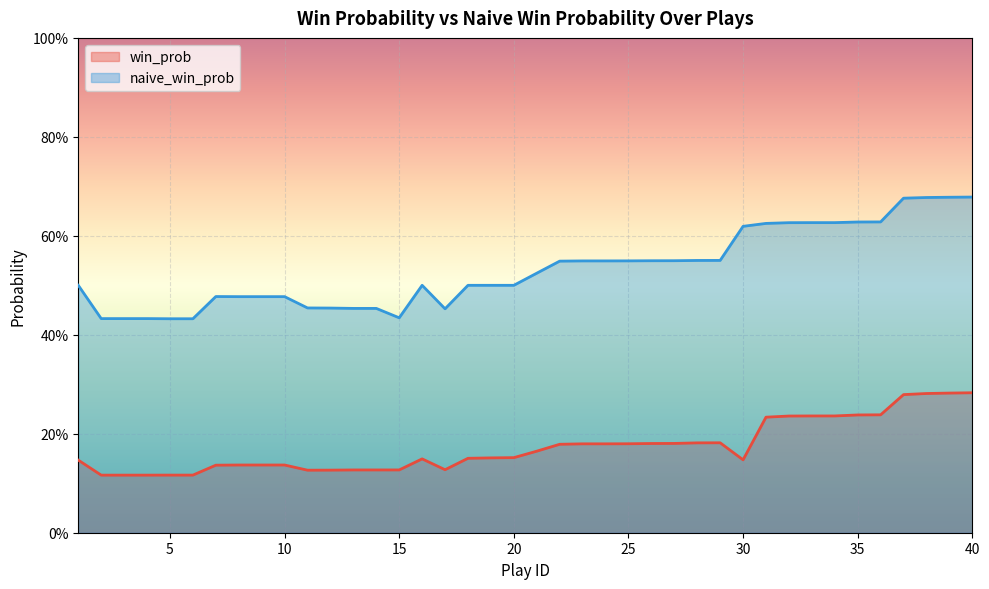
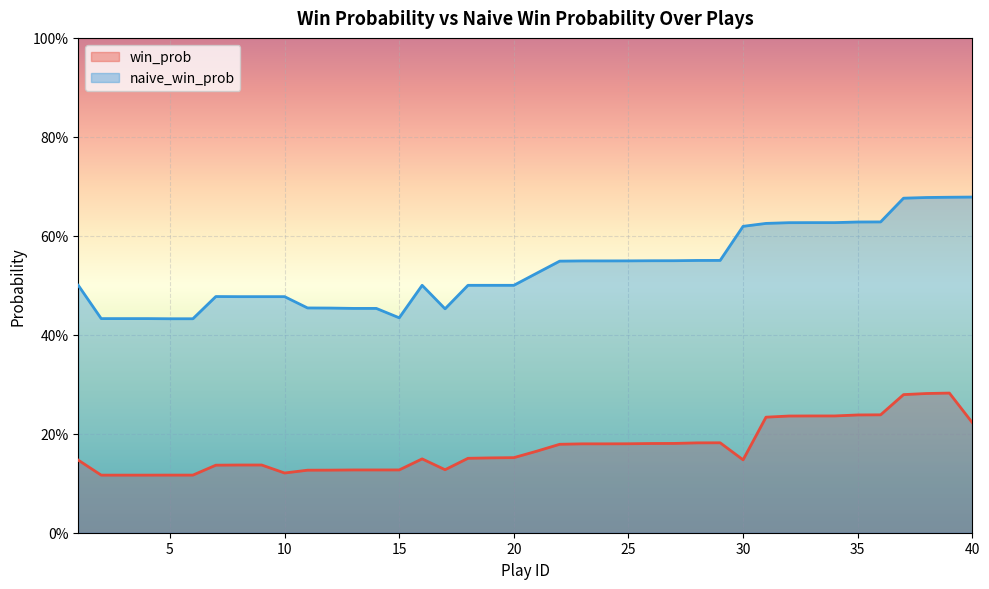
  {
    "win_prob": {
      "5": "12%",
-     "10": "14%",
+     "10": "12%",
      "15": "13%",
      "20": "15%",
      "25": "18%",
      "30": "15%",
      "35": "24%",
-     "40": "28%"
+     "40": "22%"
    },
    "naive_win_prob": {
      "5": "43%",
      "10": "48%",
      "15": "43%",
      "20": "50%",
      "25": "55%",
      "30": "62%",
      "35": "63%",
      "40": "68%"
    }
  }
